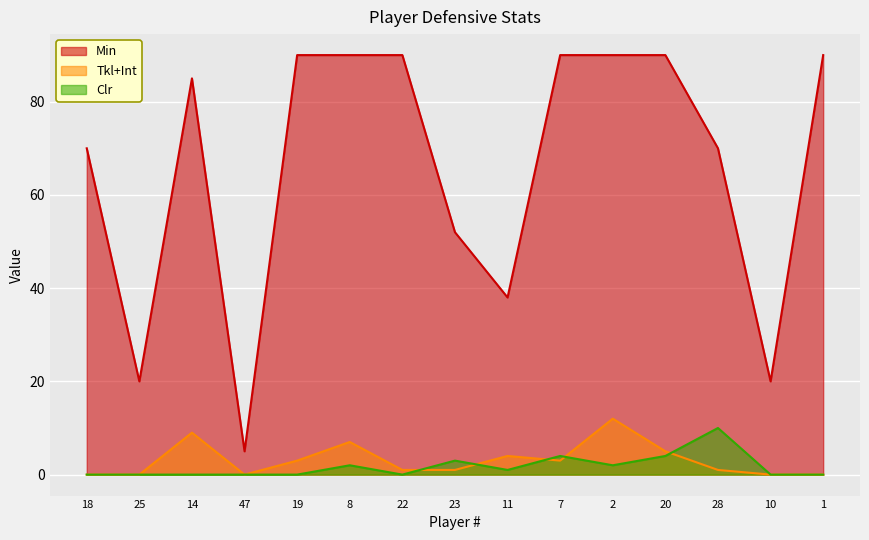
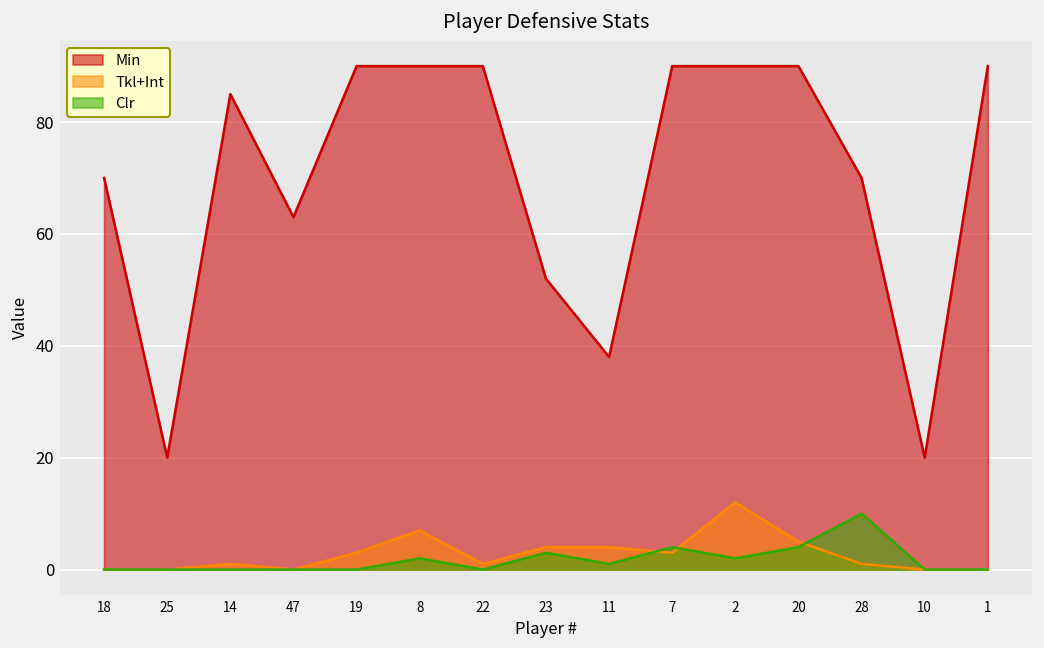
  {
    "Min": {
      "18": 70,
      "25": 20,
      "14": 85,
-     "47": 5,
+     "47": 63,
      "19": 90,
      "8": 90,
      "22": 90,
      "23": 52,
      "11": 38,
      "7": 90,
      "2": 90,
      "20": 90,
      "28": 70,
      "10": 20,
      "1": 90
    },
    "Tkl+Int": {
-     "14": 9,
+     "14": 1,
      "19": 3,
      "8": 7,
      "22": 1,
-     "23": 1,
+     "23": 4,
      "11": 4,
      "7": 3,
      "2": 12,
      "20": 5,
      "28": 1
    },
    "Clr": {
      "14": 0,
      "19": 0,
      "8": 2,
      "22": 0,
      "23": 3,
      "11": 1,
      "7": 4,
      "2": 2,
      "20": 4,
      "28": 10
    }
  }
